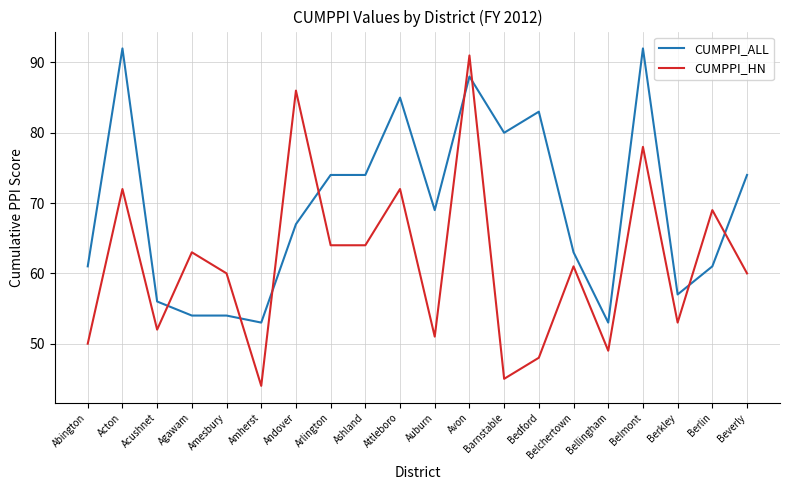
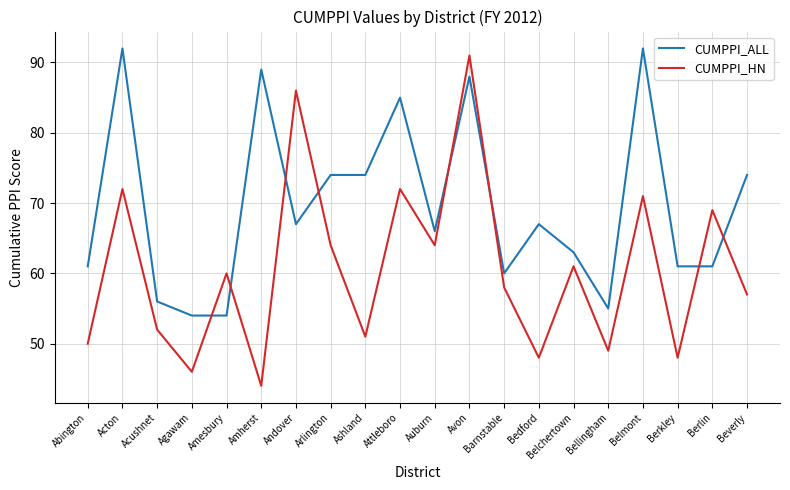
  {
    "CUMPPI_ALL": {
      "Abington": 61,
      "Acton": 92,
      "Acushnet": 56,
      "Agawam": 54,
      "Amesbury": 54,
-     "Amherst": 53,
+     "Amherst": 89,
      "Andover": 67,
      "Arlington": 74,
      "Ashland": 74,
      "Attleboro": 85,
-     "Auburn": 69,
+     "Auburn": 66,
      "Avon": 88,
-     "Barnstable": 80,
-     "Bedford": 83,
+     "Barnstable": 60,
+     "Bedford": 67,
      "Belchertown": 63,
-     "Bellingham": 53,
+     "Bellingham": 55,
      "Belmont": 92,
-     "Berkley": 57,
+     "Berkley": 61,
      "Berlin": 61,
      "Beverly": 74
    },
    "CUMPPI_HN": {
      "Abington": 50,
      "Acton": 72,
      "Acushnet": 52,
-     "Agawam": 63,
+     "Agawam": 46,
      "Amesbury": 60,
      "Amherst": 44,
      "Andover": 86,
      "Arlington": 64,
-     "Ashland": 64,
+     "Ashland": 51,
      "Attleboro": 72,
-     "Auburn": 51,
+     "Auburn": 64,
      "Avon": 91,
-     "Barnstable": 45,
+     "Barnstable": 58,
      "Bedford": 48,
      "Belchertown": 61,
      "Bellingham": 49,
-     "Belmont": 78,
-     "Berkley": 53,
+     "Belmont": 71,
+     "Berkley": 48,
      "Berlin": 69,
-     "Beverly": 60
+     "Beverly": 57
    }
  }
